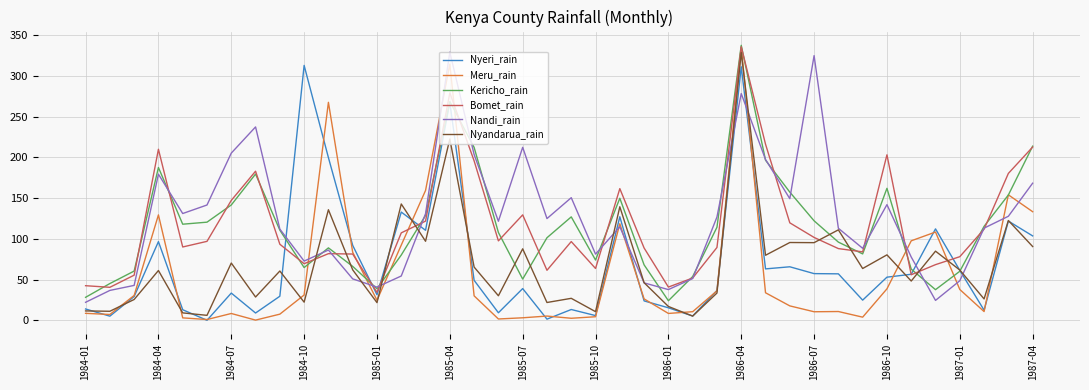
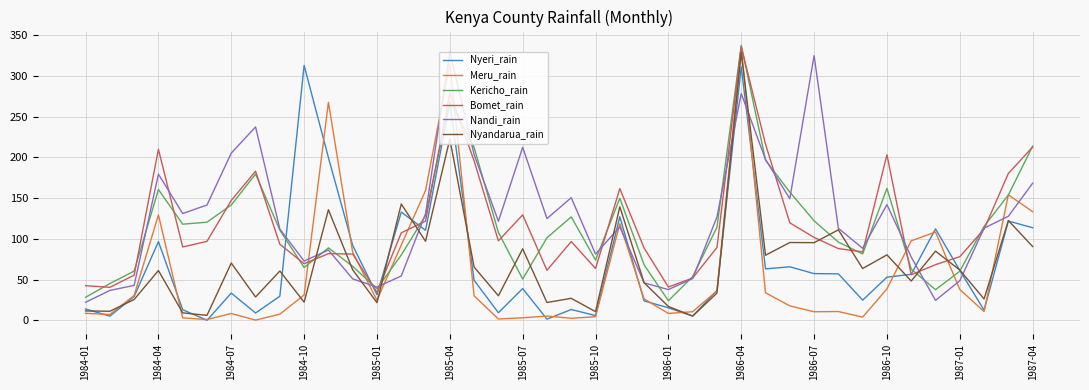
  {
    "Nyeri_rain": {
      "1984-04": 100,
      "1984-07": 30,
      "1984-10": 310,
      "1985-07": 40,
      "1986-04": 310,
      "1986-07": 60,
      "1986-10": 50,
-     "1987-04": 100
+     "1987-04": 110
    },
    "Kericho_rain": {
      "1984-01": 30,
-     "1984-04": 190,
+     "1984-04": 160,
      "1984-07": 140,
      "1984-10": 60,
      "1985-07": 50,
      "1985-10": 70,
      "1986-01": 20,
      "1986-07": 120,
      "1986-10": 160
    },
    "Nandi_rain": {
      "1984-01": 20,
      "1984-04": 180,
      "1984-07": 210,
      "1984-10": 70,
      "1985-07": 210,
      "1985-10": 80,
      "1986-04": 280,
      "1986-07": 320,
      "1986-10": 140,
      "1987-01": 50,
      "1987-04": 170
    },
    "Nyandarua_rain": {
      "1984-04": 60,
      "1984-07": 70,
      "1984-10": 20,
      "1985-07": 90,
      "1985-10": 10,
      "1986-04": 330,
      "1986-07": 100,
      "1986-10": 80,
      "1987-04": 90
    }
  }
